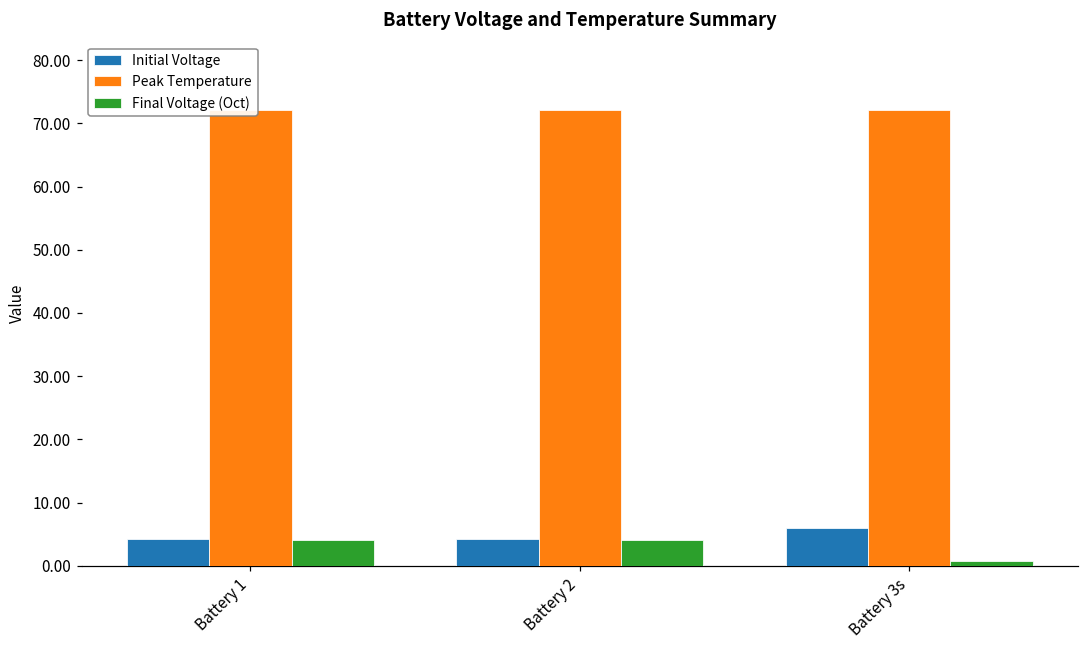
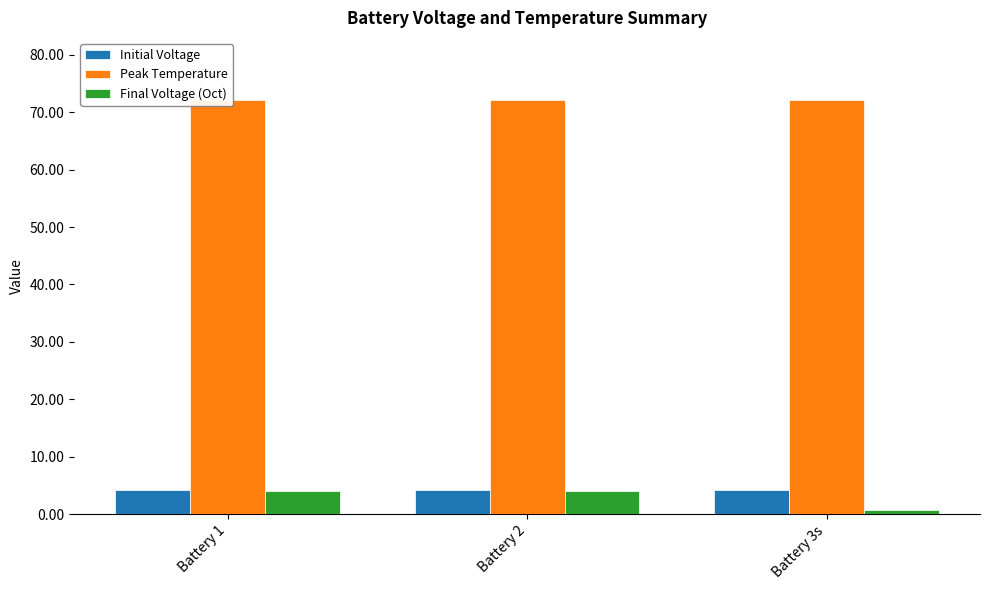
  {
    "Initial Voltage": {
      "Battery 1": 4,
      "Battery 2": 4,
-     "Battery 3s": 6
+     "Battery 3s": 4
    },
    "Peak Temperature": {
      "Battery 2": 72,
      "Battery 3s": 72
    },
    "Final Voltage (Oct)": {
      "Battery 1": 4,
      "Battery 2": 4,
      "Battery 3s": 1
    }
  }
